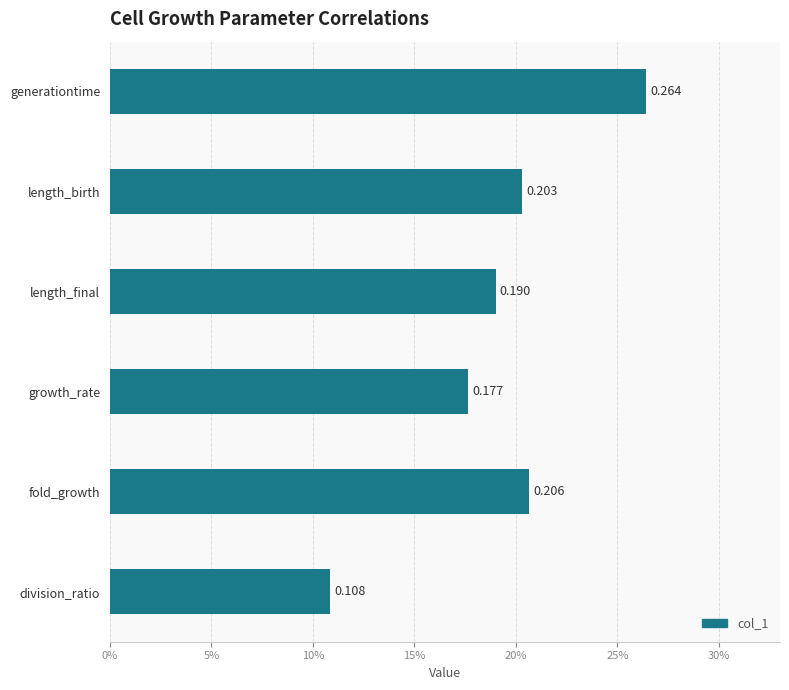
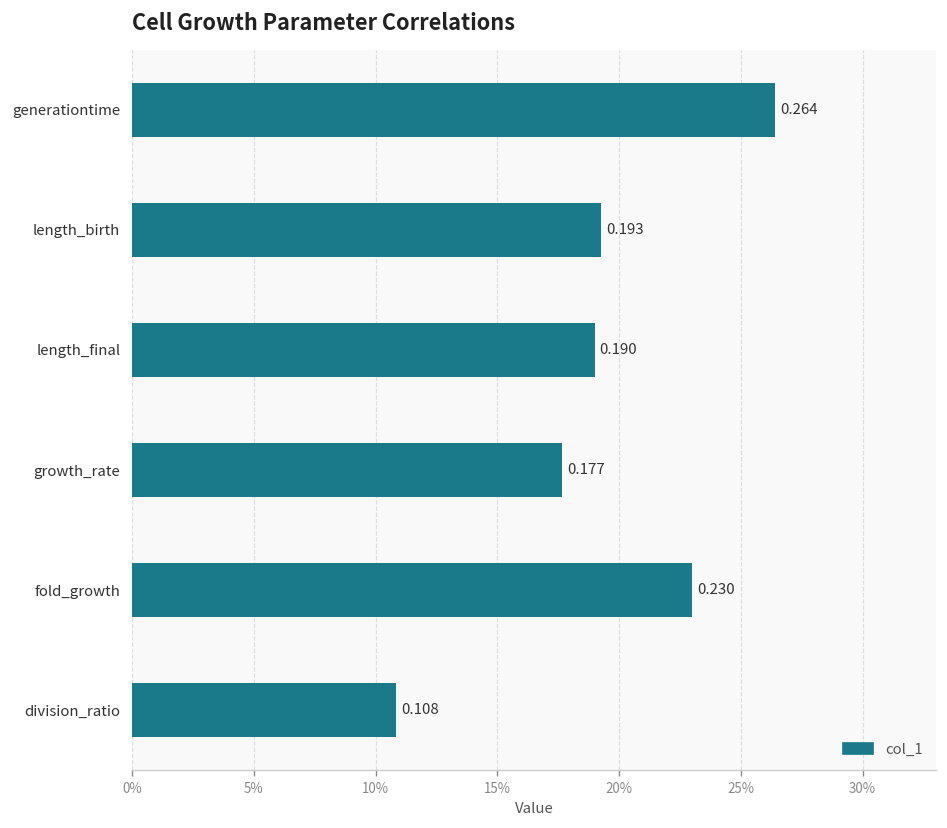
  {
    "generationtime": 0.264,
-   "length_birth": 0.203,
+   "length_birth": 0.193,
    "length_final": 0.190,
    "growth_rate": 0.177,
-   "fold_growth": 0.206,
+   "fold_growth": 0.230,
    "division_ratio": 0.108
  }
